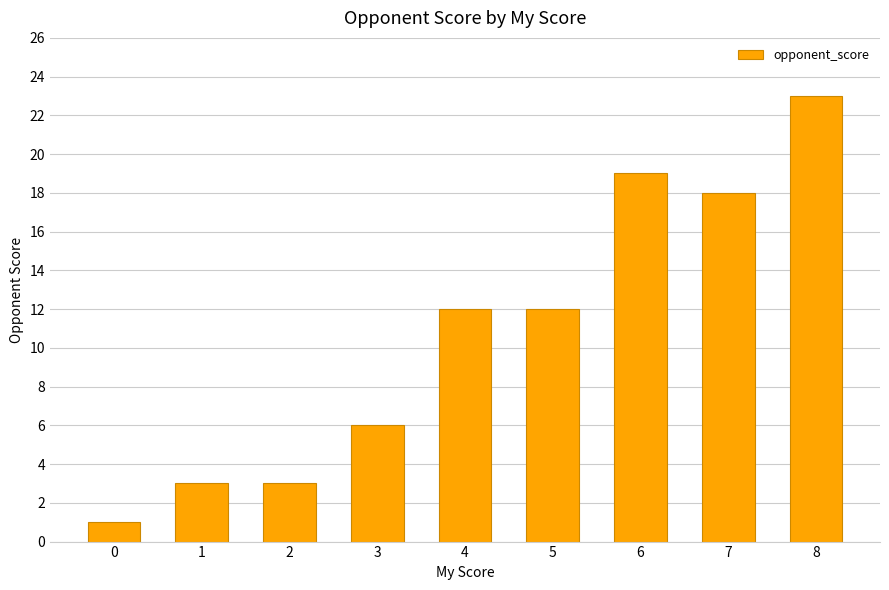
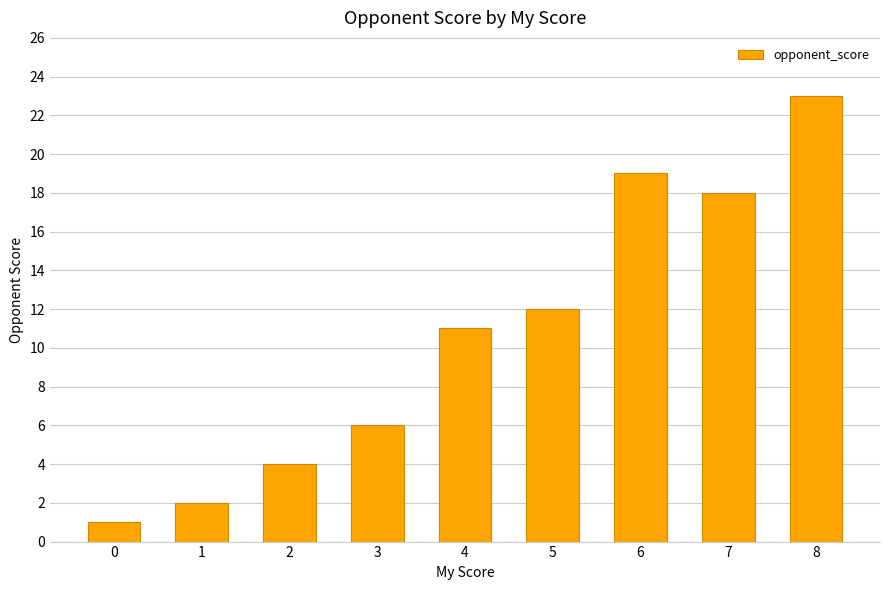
  {
    "0": 1,
-   "1": 3,
-   "2": 3,
+   "1": 2,
+   "2": 4,
    "3": 6,
-   "4": 12,
+   "4": 11,
    "5": 12,
    "6": 19,
    "7": 18,
    "8": 23
  }
